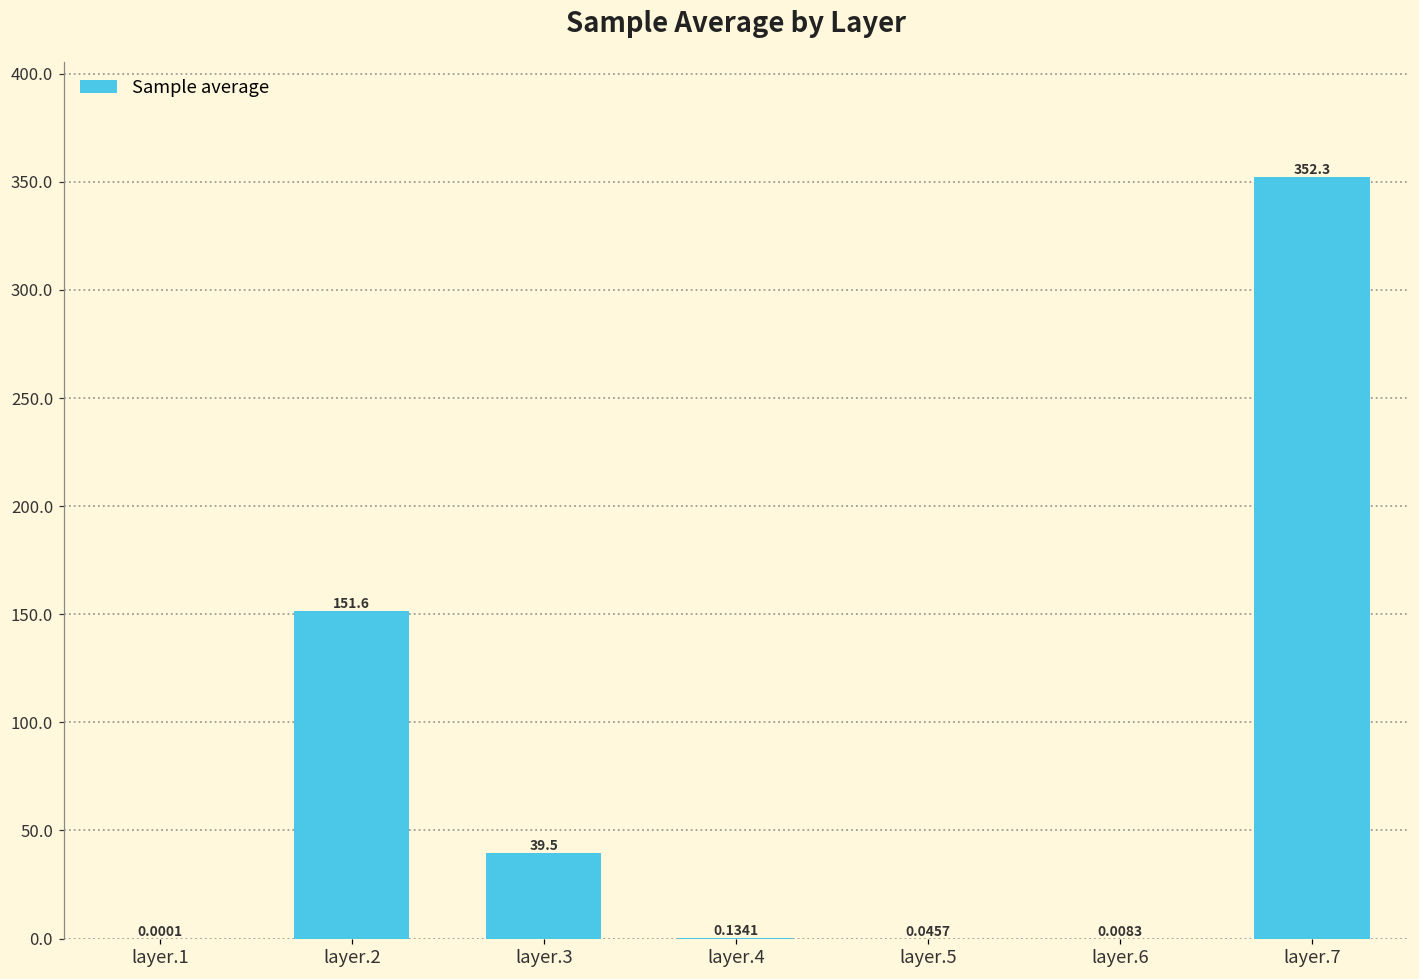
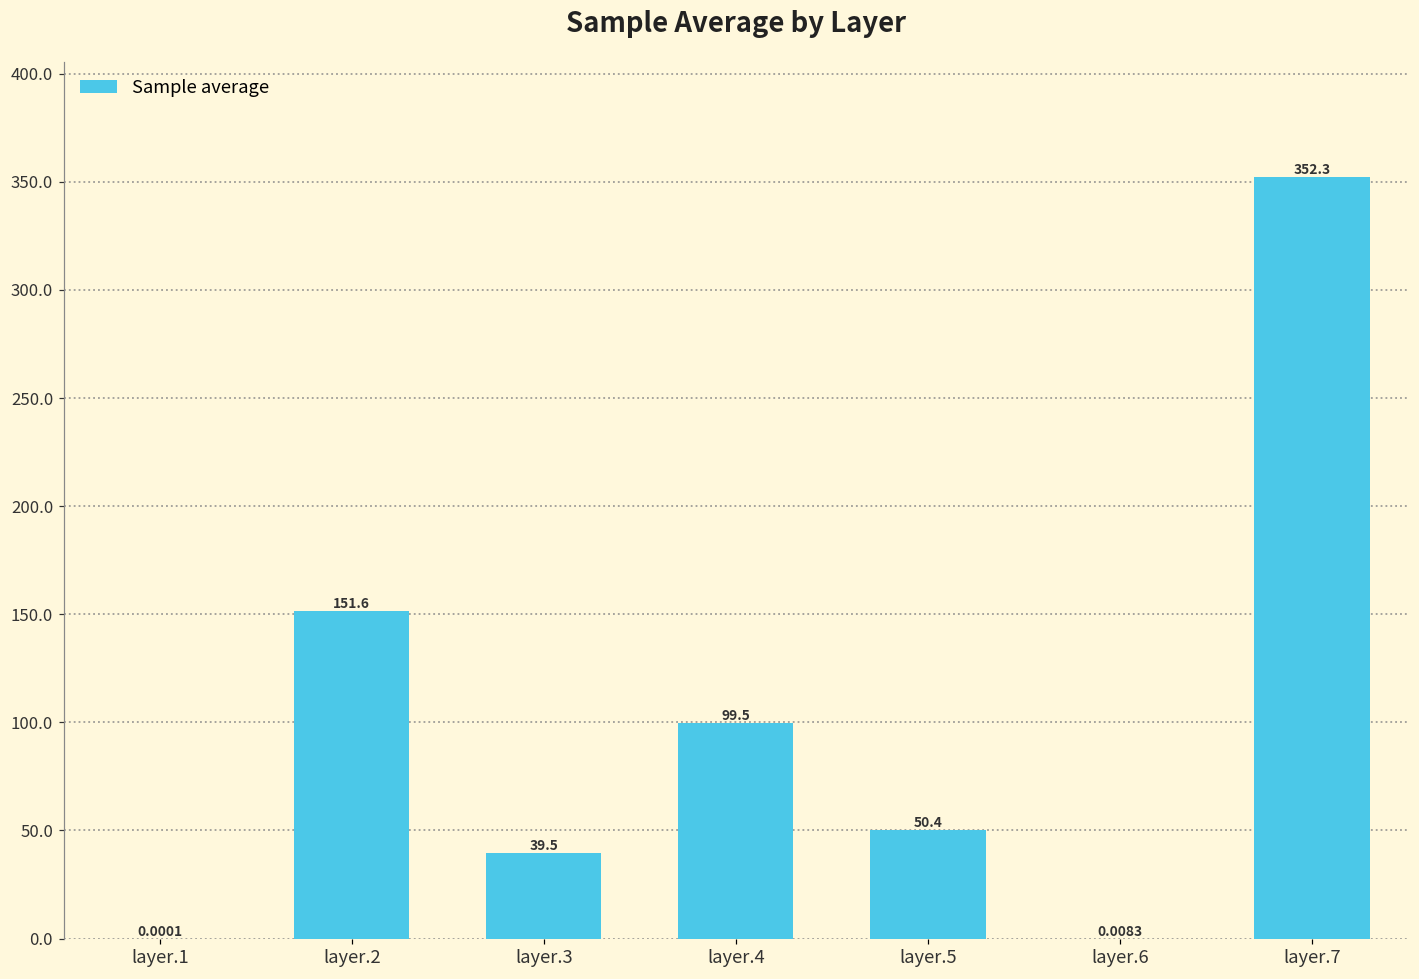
  {
    "layer.1": 0.0001,
    "layer.2": 151.6,
    "layer.3": 39.5,
-   "layer.4": 0.1341,
-   "layer.5": 0.0457,
+   "layer.4": 99.5,
+   "layer.5": 50.4,
    "layer.6": 0.0083,
    "layer.7": 352.3
  }
